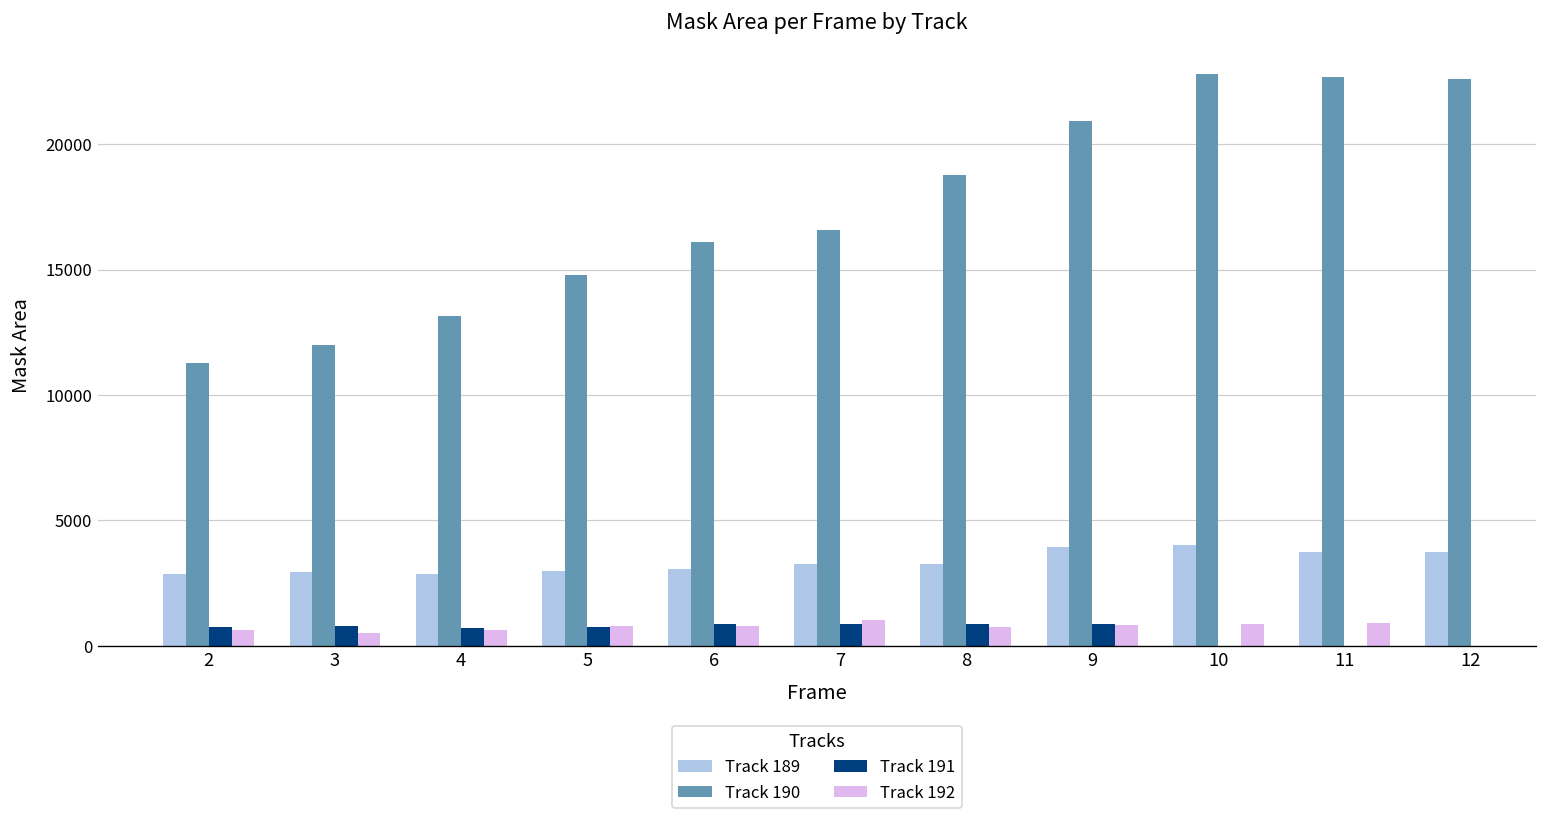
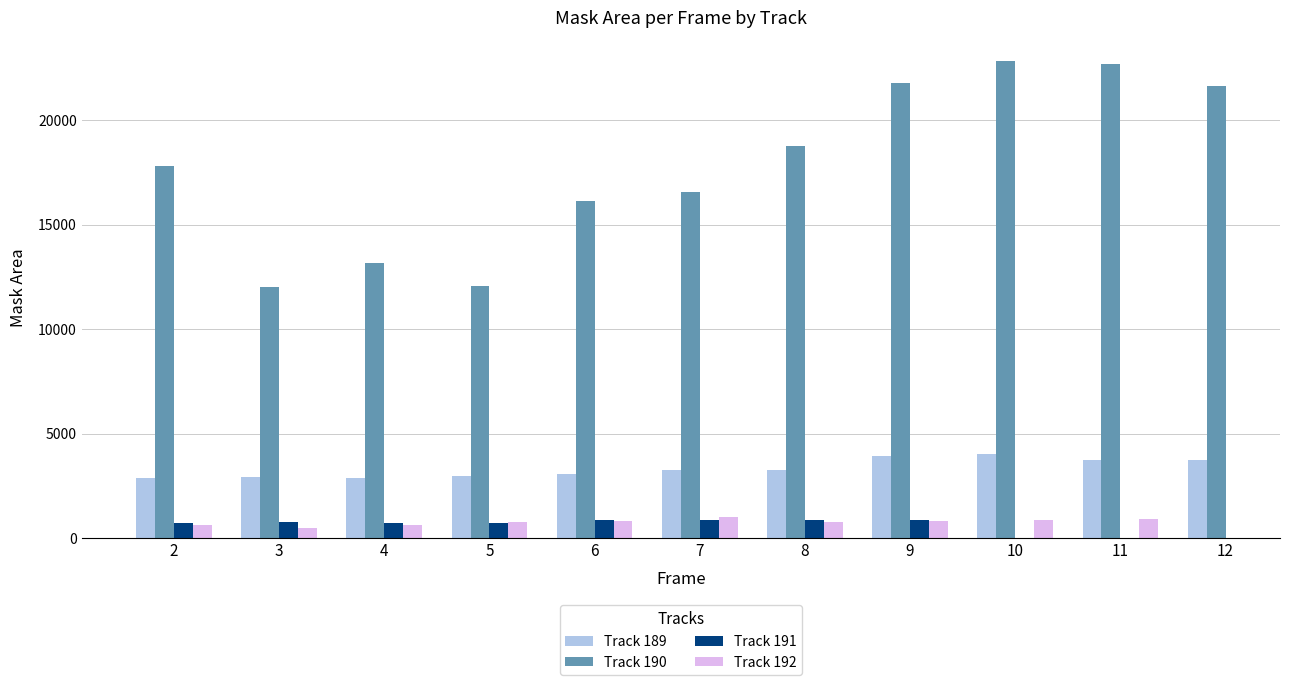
  {
    "Track 190": {
-     "2": 11300,
+     "2": 17800,
      "3": 12000,
      "4": 13200,
-     "5": 14800,
+     "5": 12100,
      "6": 16100,
      "7": 16600,
      "8": 18800,
-     "9": 20900,
+     "9": 21800,
      "10": 22800,
      "11": 22700,
-     "12": 22600
+     "12": 21600
    }
  }
